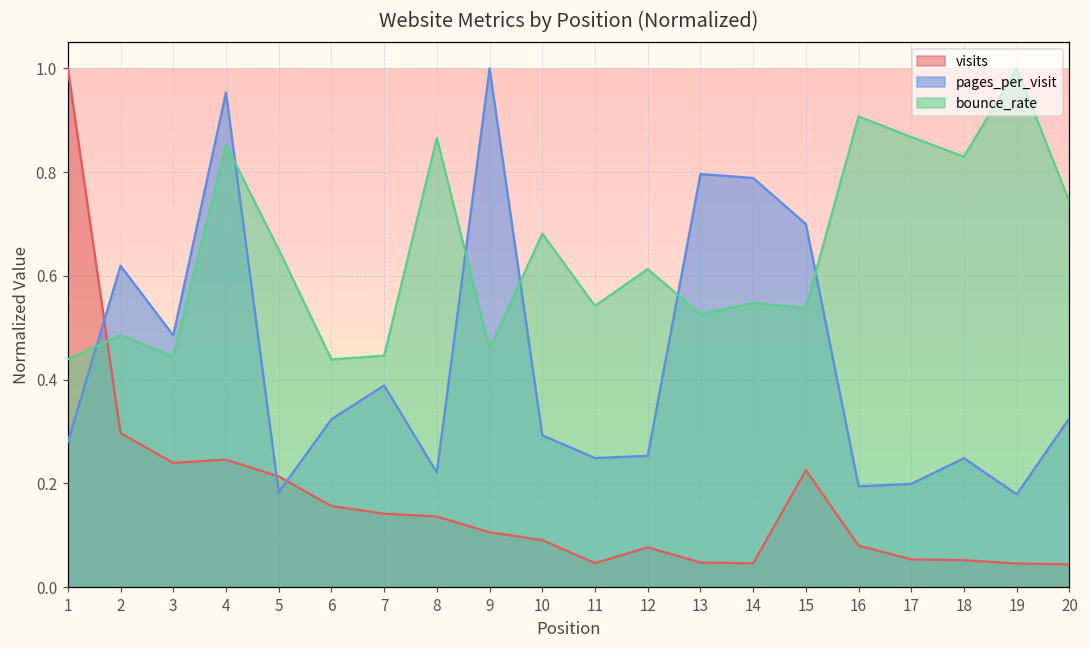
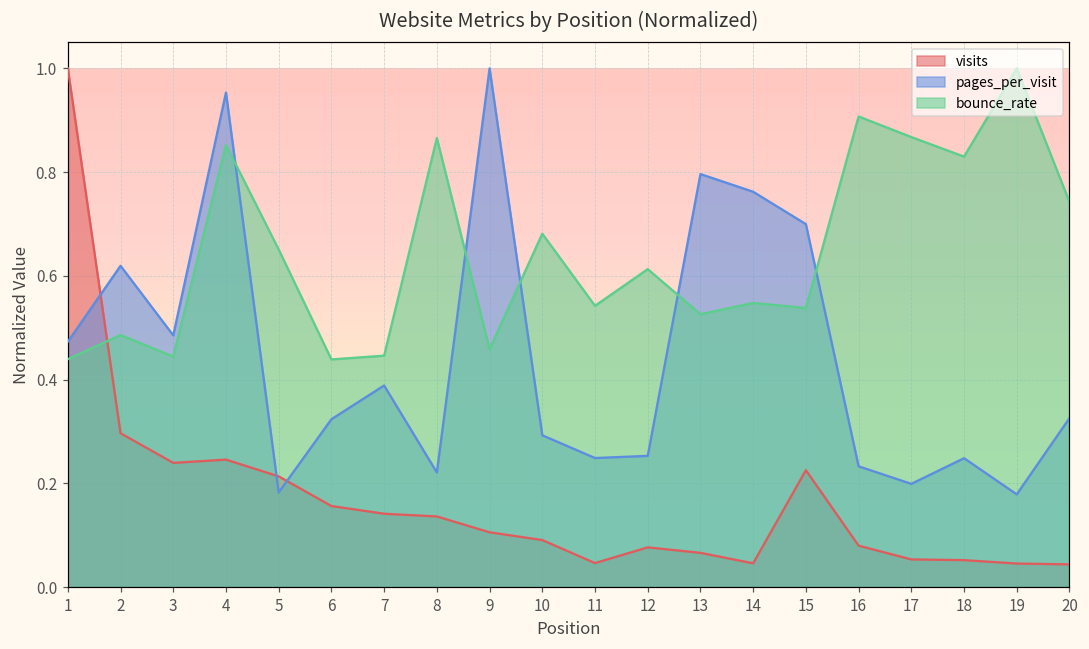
  {
    "visits": {
      "1": 1.00,
      "2": 0.30,
      "3": 0.24,
      "4": 0.25,
      "5": 0.21,
      "6": 0.16,
      "7": 0.14,
      "8": 0.14,
      "9": 0.11,
      "10": 0.09,
      "11": 0.05,
      "12": 0.08,
-     "13": 0.05,
+     "13": 0.07,
      "14": 0.05,
      "15": 0.23,
      "16": 0.08,
      "17": 0.05,
      "18": 0.05,
      "19": 0.05,
      "20": 0.04
    },
    "pages_per_visit": {
-     "1": 0.28,
+     "1": 0.47,
      "2": 0.62,
      "3": 0.49,
      "4": 0.95,
      "5": 0.18,
      "6": 0.32,
      "7": 0.39,
      "8": 0.22,
      "9": 1.00,
      "10": 0.29,
      "11": 0.25,
      "12": 0.25,
      "13": 0.80,
-     "14": 0.79,
+     "14": 0.76,
      "15": 0.70,
-     "16": 0.19,
+     "16": 0.23,
      "17": 0.20,
      "18": 0.25,
      "19": 0.18,
      "20": 0.33
    },
    "bounce_rate": {
      "1": 0.44,
      "2": 0.49,
      "3": 0.44,
      "4": 0.85,
      "5": 0.65,
      "6": 0.44,
      "7": 0.45,
      "8": 0.87,
      "9": 0.46,
      "10": 0.68,
      "11": 0.54,
      "12": 0.61,
      "13": 0.53,
      "14": 0.55,
      "15": 0.54,
      "16": 0.91,
      "17": 0.87,
      "18": 0.83,
      "20": 0.74
    }
  }
